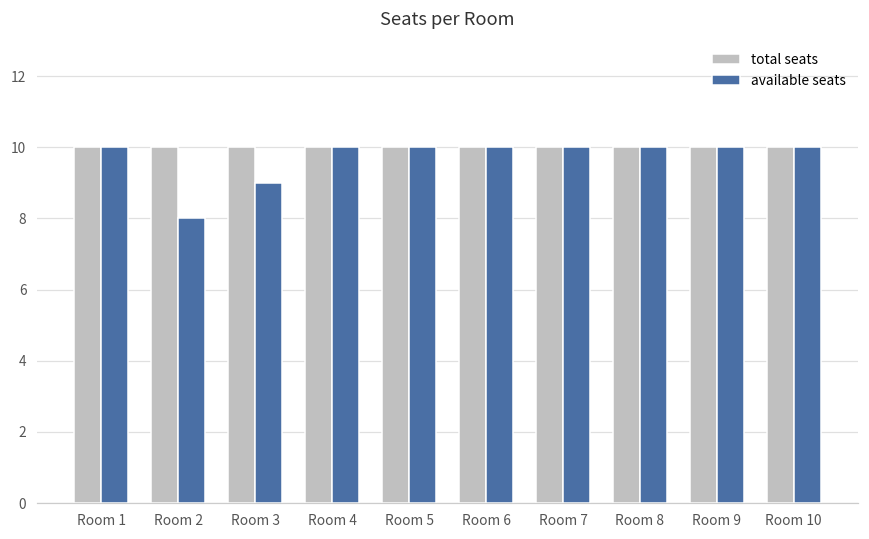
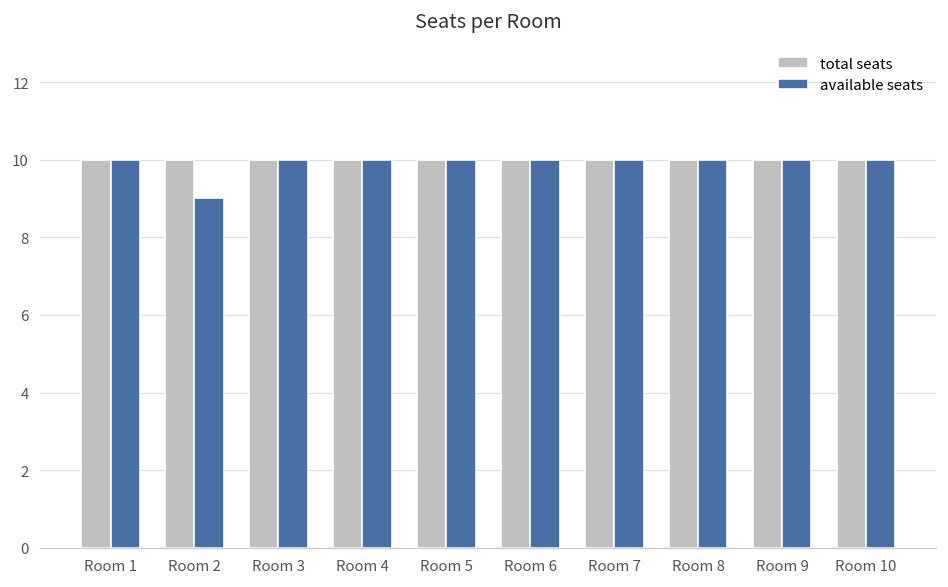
  {
    "total seats": {
      "Room 1": 10,
      "Room 2": 10,
      "Room 3": 10,
      "Room 4": 10,
      "Room 5": 10,
      "Room 6": 10,
      "Room 7": 10,
      "Room 8": 10,
      "Room 9": 10,
      "Room 10": 10
    },
    "available seats": {
      "Room 1": 10,
-     "Room 2": 8,
-     "Room 3": 9,
+     "Room 2": 9,
+     "Room 3": 10,
      "Room 4": 10,
      "Room 5": 10,
      "Room 6": 10,
      "Room 7": 10,
      "Room 8": 10,
      "Room 9": 10,
      "Room 10": 10
    }
  }
